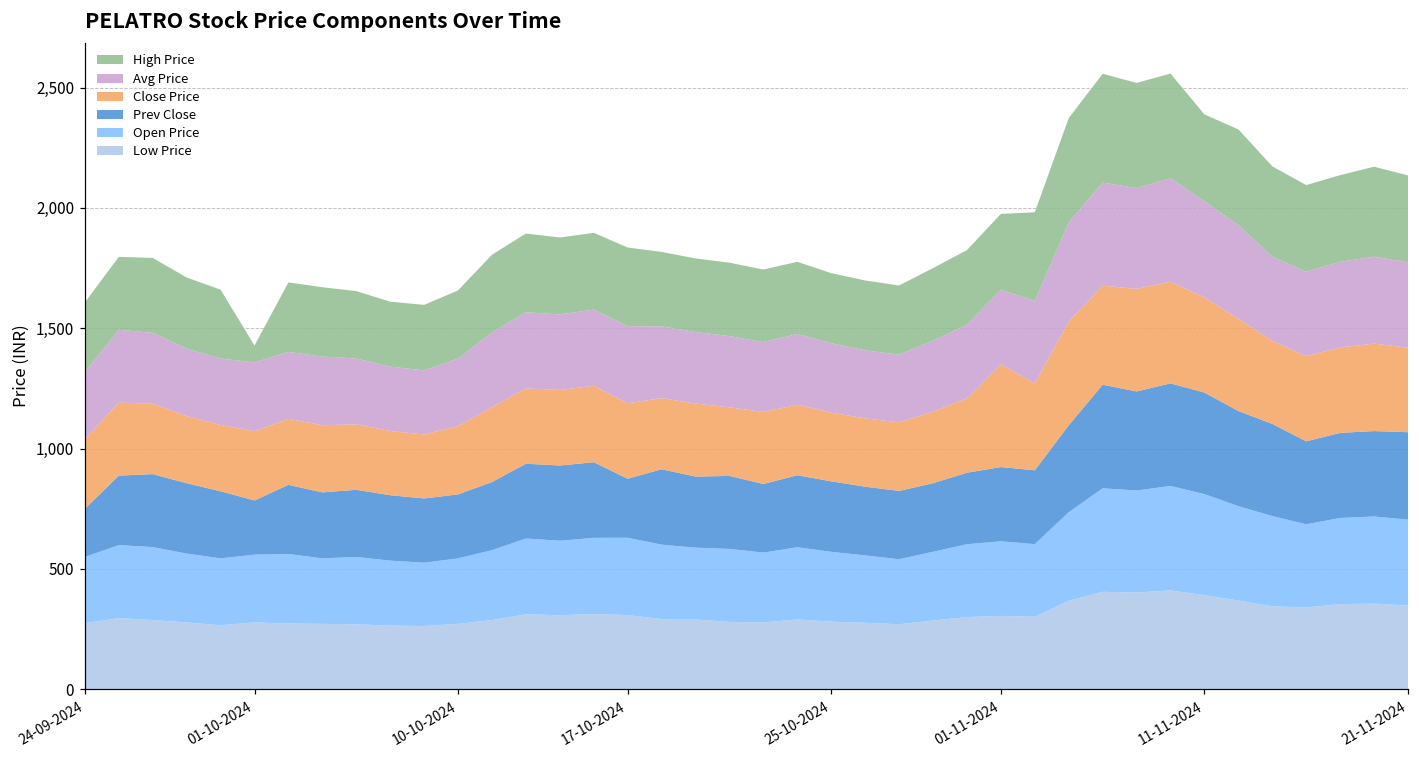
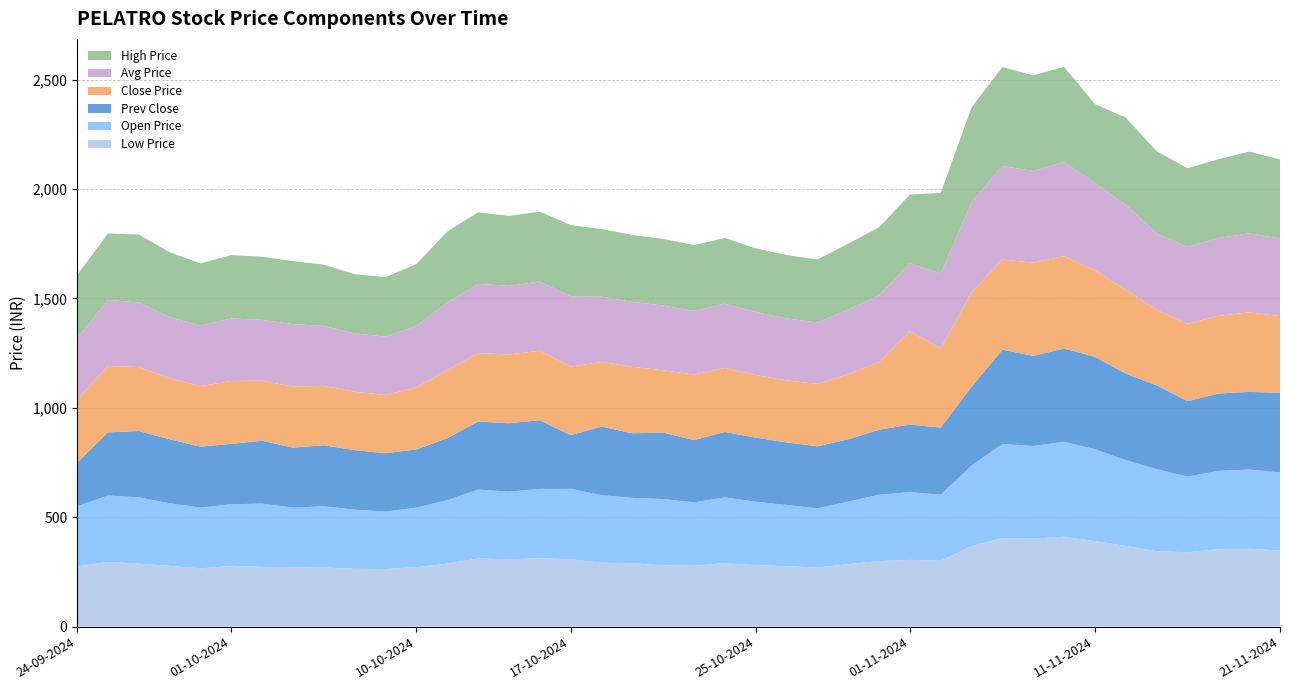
  {
    "Prev Close": {
      "24-09-2024": 200,
-     "01-10-2024": 230,
+     "01-10-2024": 280,
      "10-10-2024": 270,
      "17-10-2024": 250,
      "25-10-2024": 290,
      "01-11-2024": 310,
      "11-11-2024": 420,
      "21-11-2024": 360
    },
    "Close Price": {
      "24-09-2024": 290,
      "01-10-2024": 290,
      "10-10-2024": 280,
      "17-10-2024": 310,
      "25-10-2024": 290,
      "01-11-2024": 430,
      "11-11-2024": 400,
      "21-11-2024": 350
    },
    "High Price": {
      "24-09-2024": 290,
-     "01-10-2024": 70,
+     "01-10-2024": 290,
      "10-10-2024": 280,
      "17-10-2024": 330,
      "25-10-2024": 290,
      "01-11-2024": 320,
      "11-11-2024": 360,
      "21-11-2024": 360
    }
  }
